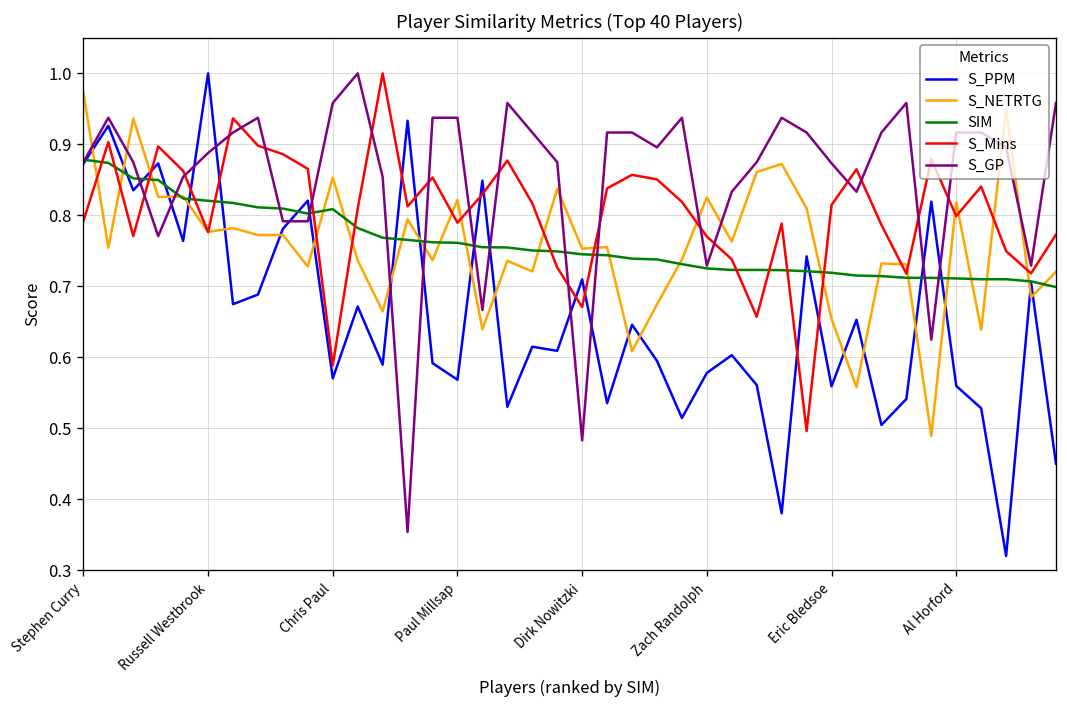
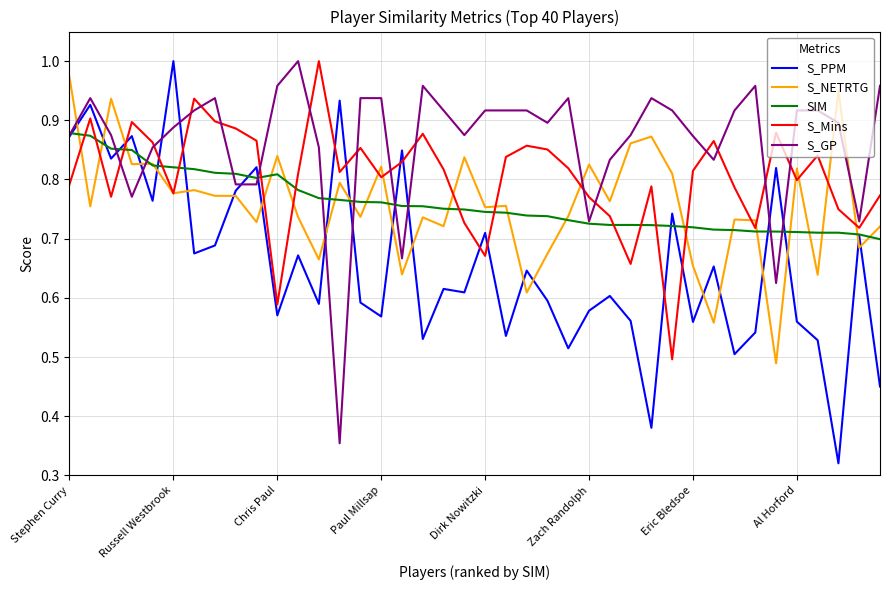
  {
    "S_PPM": {
      "Russell Westbrook": 1.00,
      "Chris Paul": 0.57,
      "Paul Millsap": 0.57,
      "Dirk Nowitzki": 0.71,
      "Zach Randolph": 0.58,
      "Eric Bledsoe": 0.56,
      "Al Horford": 0.56
    },
    "S_NETRTG": {
      "Stephen Curry": 0.97,
-     "Chris Paul": 0.85,
+     "Chris Paul": 0.84,
      "Paul Millsap": 0.82,
      "Dirk Nowitzki": 0.75,
      "Zach Randolph": 0.83,
      "Eric Bledsoe": 0.65,
      "Al Horford": 0.82
    },
    "SIM": {
      "Russell Westbrook": 0.82,
      "Chris Paul": 0.81,
      "Paul Millsap": 0.76,
      "Dirk Nowitzki": 0.75,
      "Eric Bledsoe": 0.72,
      "Al Horford": 0.71
    },
    "S_Mins": {
      "Stephen Curry": 0.79,
      "Chris Paul": 0.59,
-     "Paul Millsap": 0.79,
+     "Paul Millsap": 0.80,
      "Dirk Nowitzki": 0.67,
      "Zach Randolph": 0.77,
      "Eric Bledsoe": 0.81,
      "Al Horford": 0.80
    },
    "S_GP": {
      "Russell Westbrook": 0.89,
      "Chris Paul": 0.96,
      "Paul Millsap": 0.94,
-     "Dirk Nowitzki": 0.48,
+     "Dirk Nowitzki": 0.92,
      "Eric Bledsoe": 0.87
    }
  }
